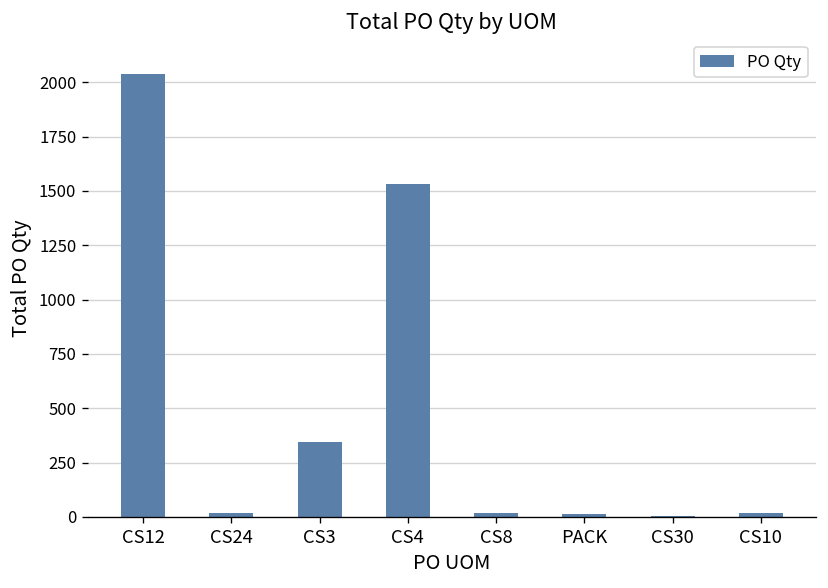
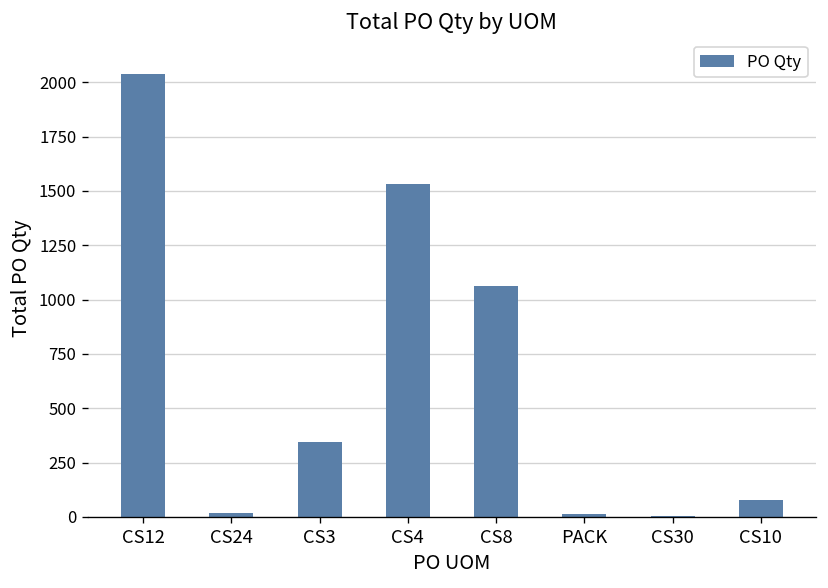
  {
    "CS12": 2040,
    "CS24": 20,
    "CS3": 340,
    "CS4": 1530,
-   "CS8": 20,
+   "CS8": 1060,
    "PACK": 20,
-   "CS10": 20
+   "CS10": 80
  }
